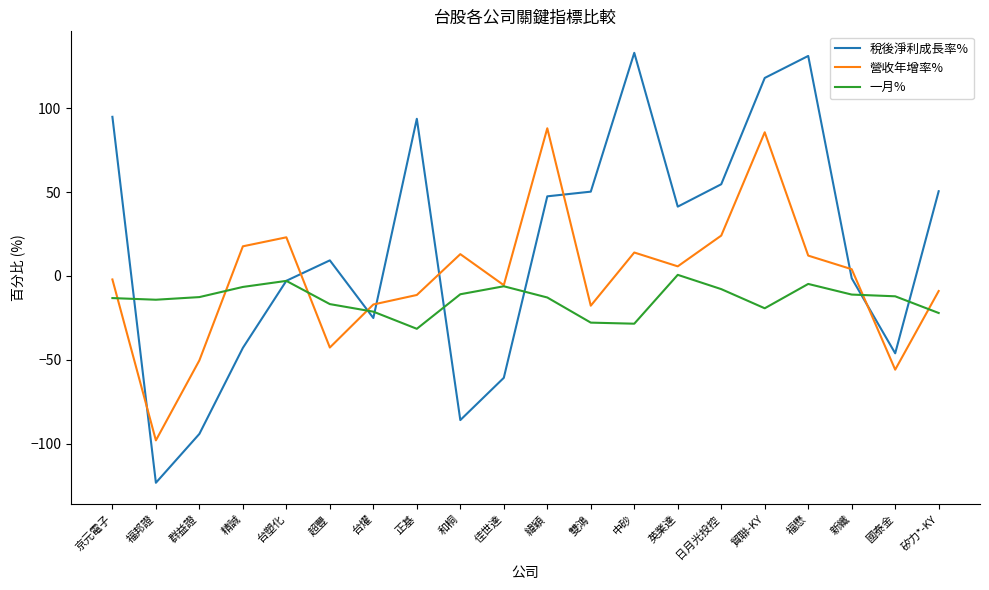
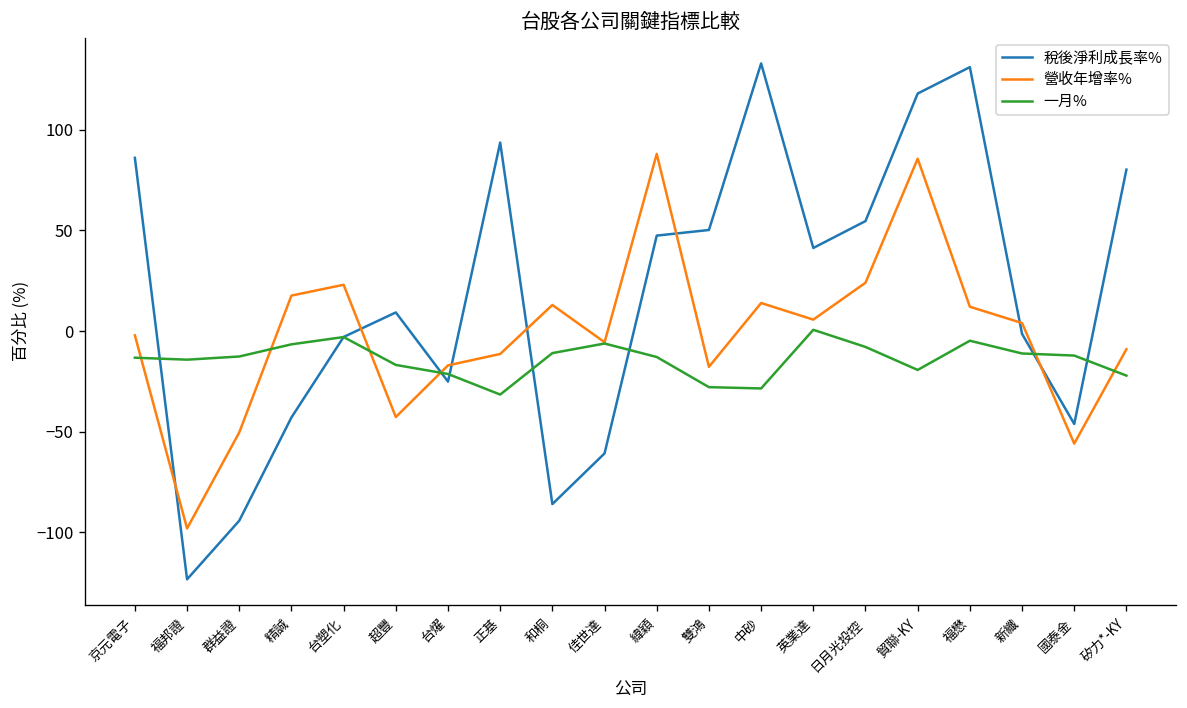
  {
    "稅後淨利成長率%": {
-     "京元電子": 95,
+     "京元電子": 86,
      "福邦證": -123,
      "群益證": -94,
      "精誠": -43,
      "超豐": 9,
      "台燿": -25,
      "正基": 94,
      "和桐": -86,
      "佳世達": -61,
      "緯穎": 47,
      "雙鴻": 50,
      "中砂": 133,
      "英業達": 41,
      "日月光投控": 55,
      "貿聯-KY": 118,
      "福懋": 131,
      "新纖": -1,
      "國泰金": -46,
-     "矽力*-KY": 50
+     "矽力*-KY": 80
    },
    "營收年增率%": {
      "京元電子": -2,
      "福邦證": -98,
      "群益證": -50,
      "精誠": 18,
      "台塑化": 23,
      "超豐": -43,
      "台燿": -17,
      "正基": -11,
      "和桐": 13,
      "緯穎": 88,
      "雙鴻": -18,
      "中砂": 14,
      "英業達": 6,
      "日月光投控": 24,
      "貿聯-KY": 86,
      "福懋": 12,
      "新纖": 4,
      "國泰金": -56,
      "矽力*-KY": -9
    },
    "一月%": {
      "京元電子": -13,
      "福邦證": -14,
      "群益證": -13,
      "精誠": -7,
      "超豐": -17,
      "台燿": -21,
      "正基": -32,
      "和桐": -11,
      "緯穎": -13,
      "雙鴻": -28,
      "中砂": -28,
      "英業達": 1,
      "日月光投控": -8,
      "貿聯-KY": -19,
      "福懋": -5,
      "新纖": -11,
      "國泰金": -12,
      "矽力*-KY": -22
    }
  }
